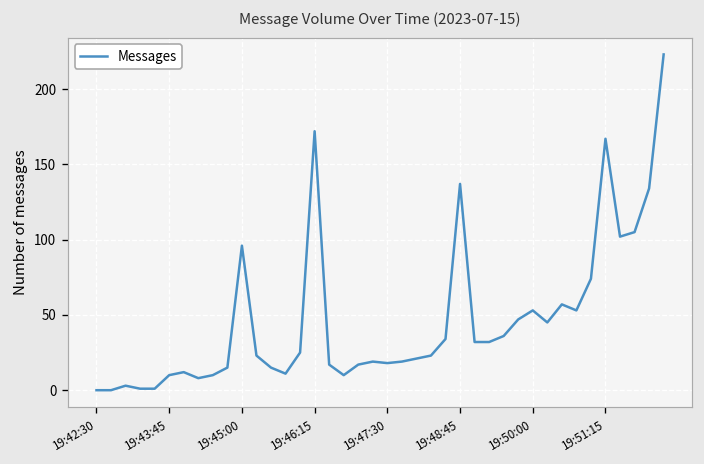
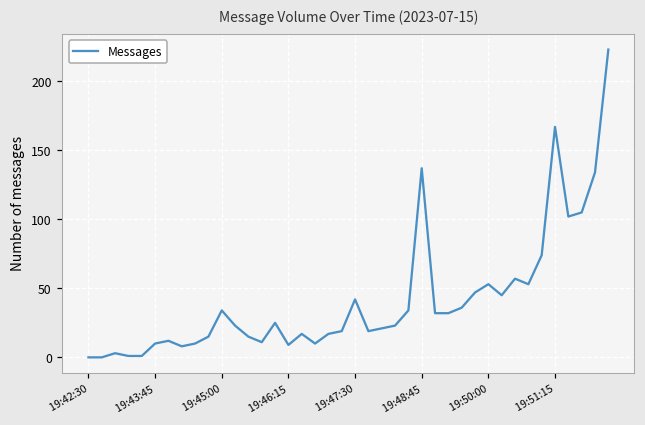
  {
    "19:42:30": 0,
    "19:43:45": 10,
-   "19:45:00": 96,
-   "19:46:15": 172,
-   "19:47:30": 18,
+   "19:45:00": 34,
+   "19:46:15": 9,
+   "19:47:30": 42,
    "19:48:45": 137,
    "19:50:00": 53,
    "19:51:15": 167
  }
